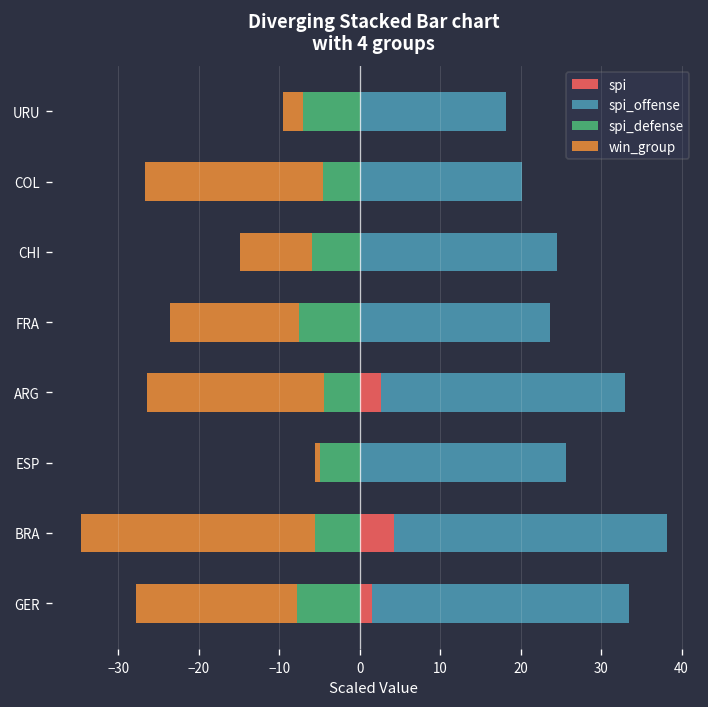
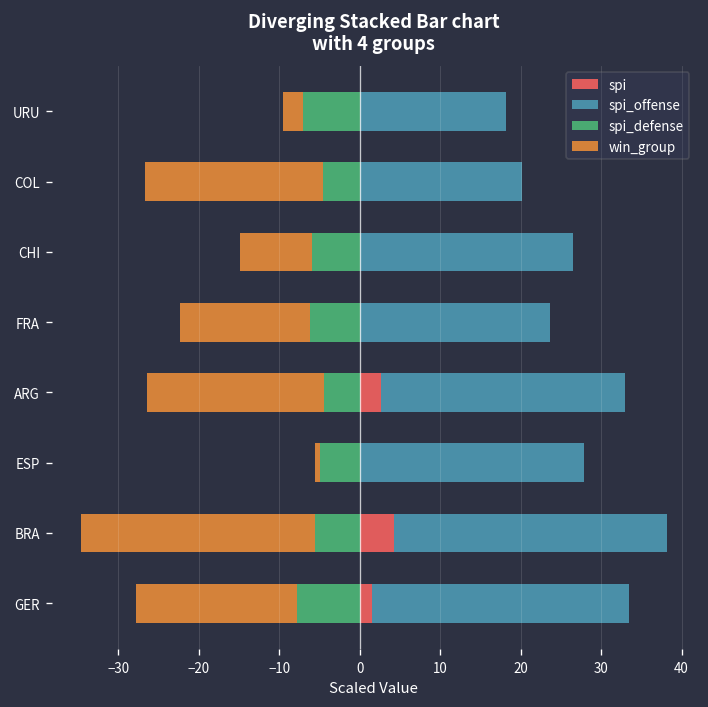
  {
    "spi_offense": {
      "URU": 22,
      "COL": 22,
-     "CHI": 25,
+     "CHI": 27,
      "FRA": 25,
      "ARG": 30,
-     "ESP": 26,
+     "ESP": 28,
      "BRA": 34,
      "GER": 32
    },
    "spi_defense": {
      "URU": -7,
      "COL": -5,
      "CHI": -6,
-     "FRA": -8,
+     "FRA": -6,
      "ARG": -5,
      "ESP": -5,
      "BRA": -6,
      "GER": -8
    }
  }
